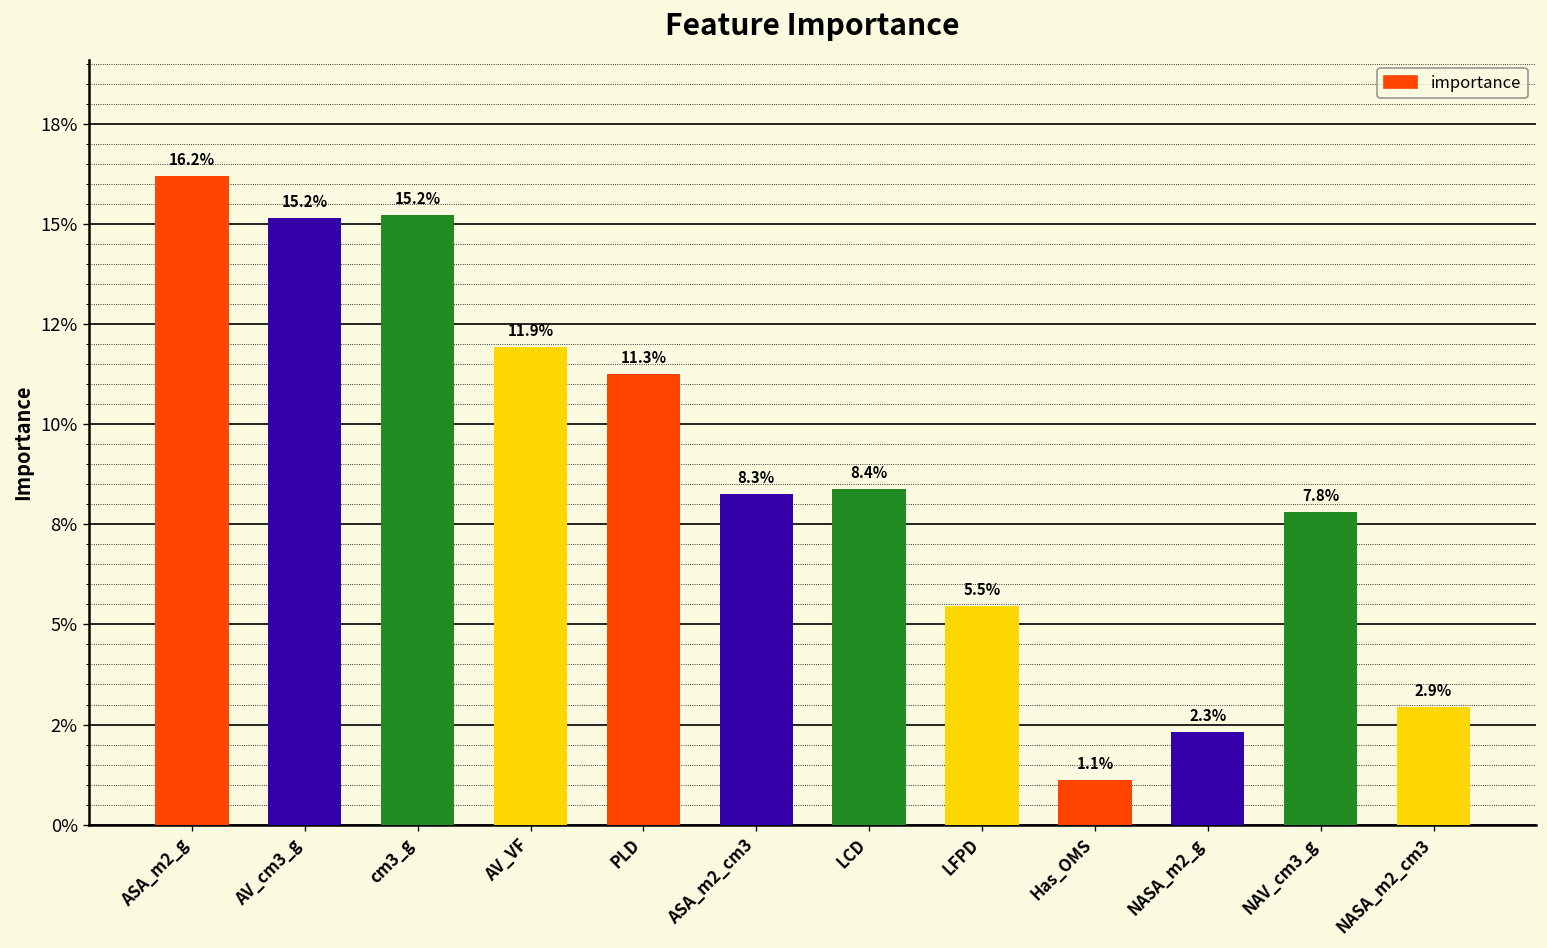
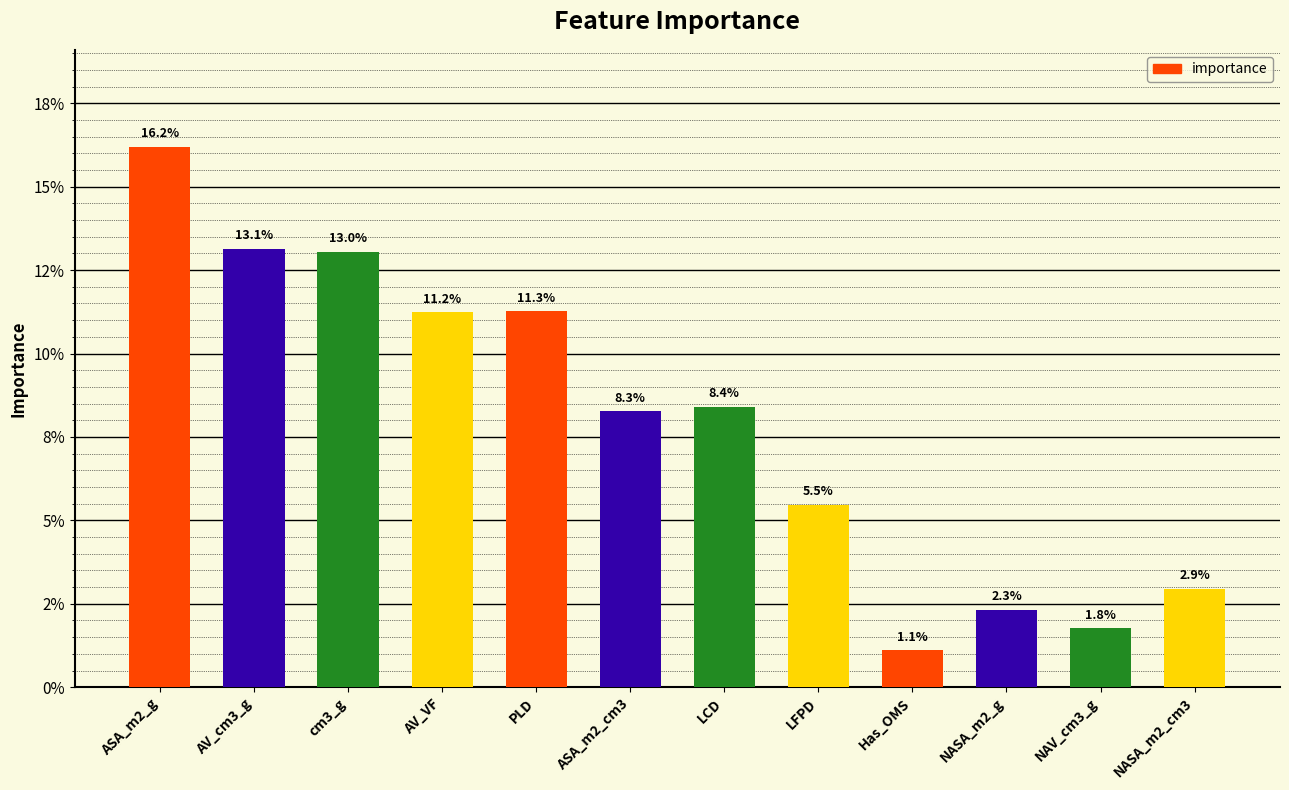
  {
    "ASA_m2_g": "16.2%",
-   "AV_cm3_g": "15.2%",
-   "cm3_g": "15.2%",
-   "AV_VF": "11.9%",
+   "AV_cm3_g": "13.1%",
+   "cm3_g": "13.0%",
+   "AV_VF": "11.2%",
    "PLD": "11.3%",
    "ASA_m2_cm3": "8.3%",
    "LCD": "8.4%",
    "LFPD": "5.5%",
    "Has_OMS": "1.1%",
    "NASA_m2_g": "2.3%",
-   "NAV_cm3_g": "7.8%",
+   "NAV_cm3_g": "1.8%",
    "NASA_m2_cm3": "2.9%"
  }
